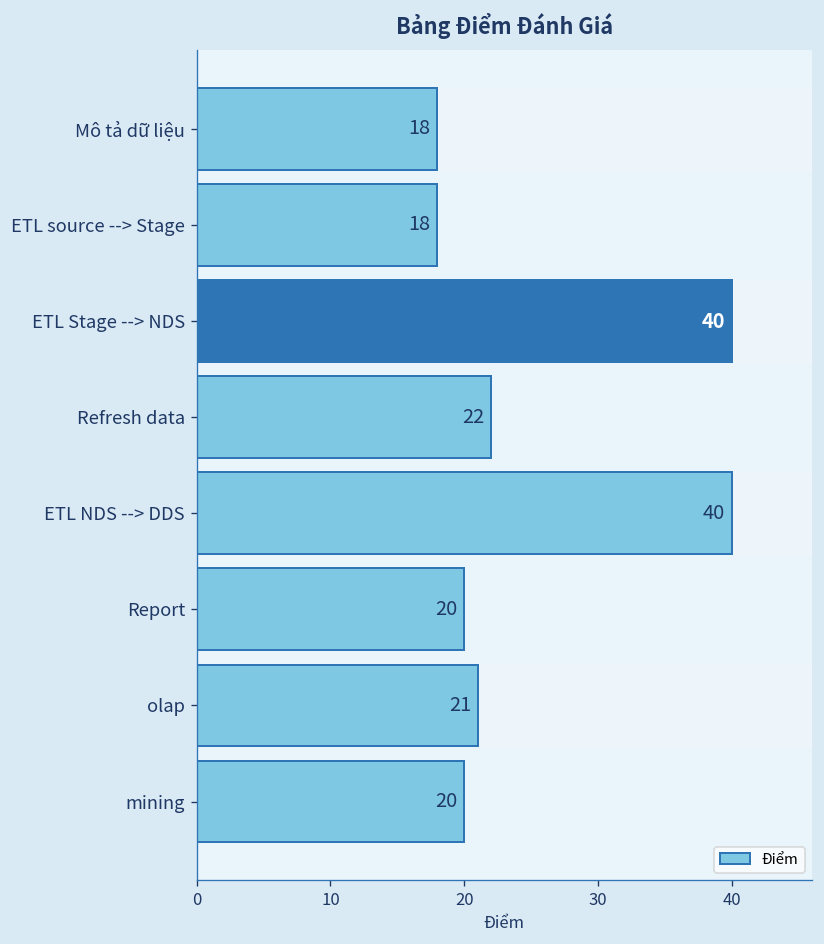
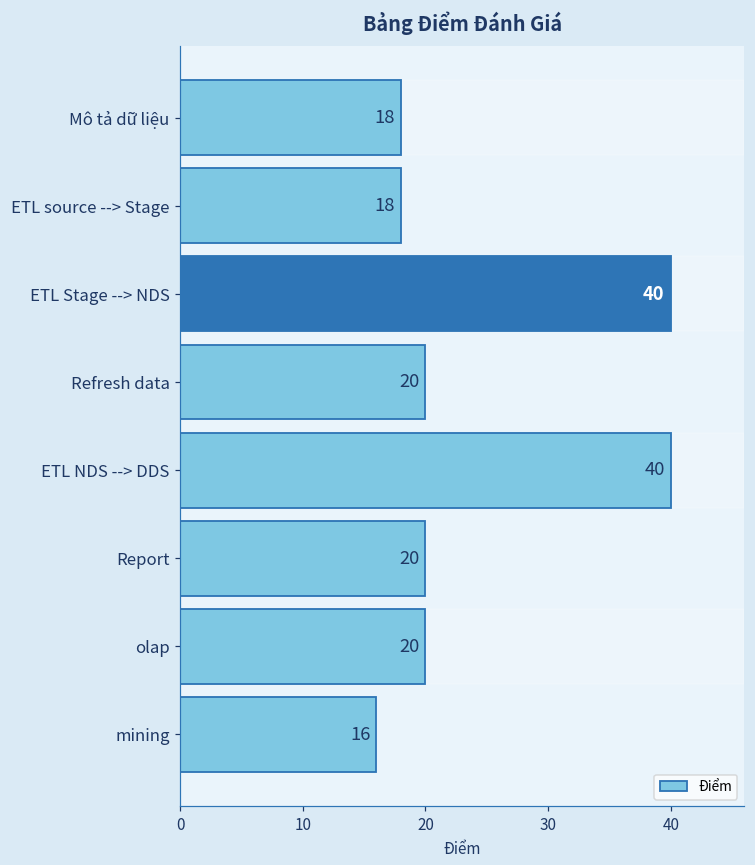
  {
    "Mô tả dữ liệu": 18,
    "ETL source --> Stage": 18,
    "ETL Stage --> NDS": 40,
-   "Refresh data": 22,
+   "Refresh data": 20,
    "ETL NDS --> DDS": 40,
    "Report": 20,
-   "olap": 21,
-   "mining": 20
+   "olap": 20,
+   "mining": 16
  }
